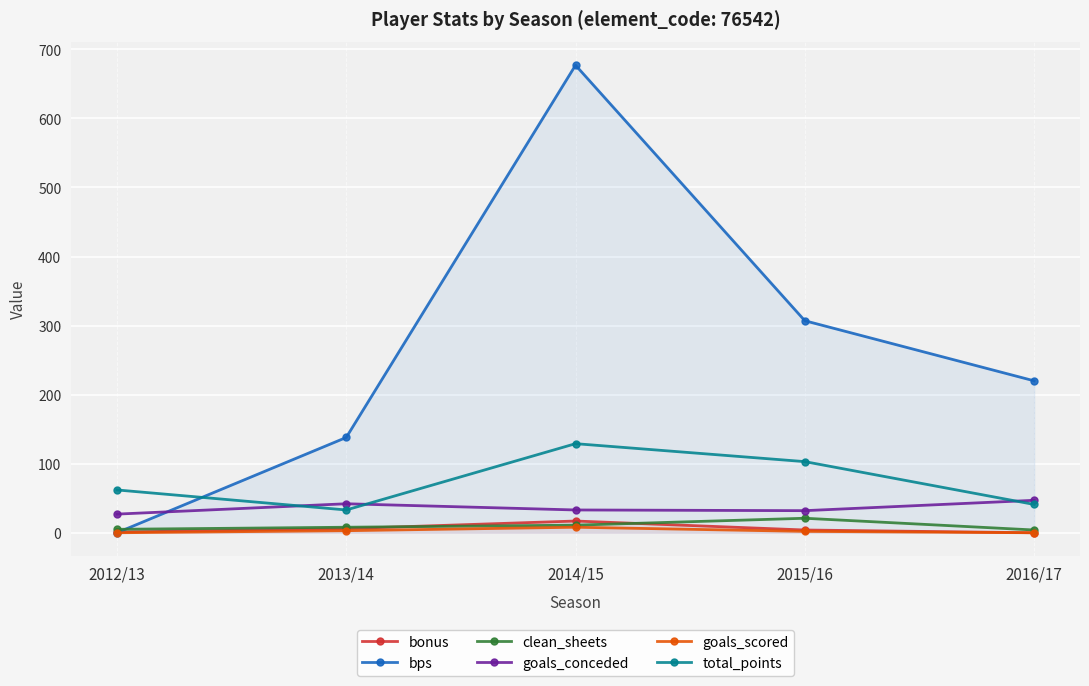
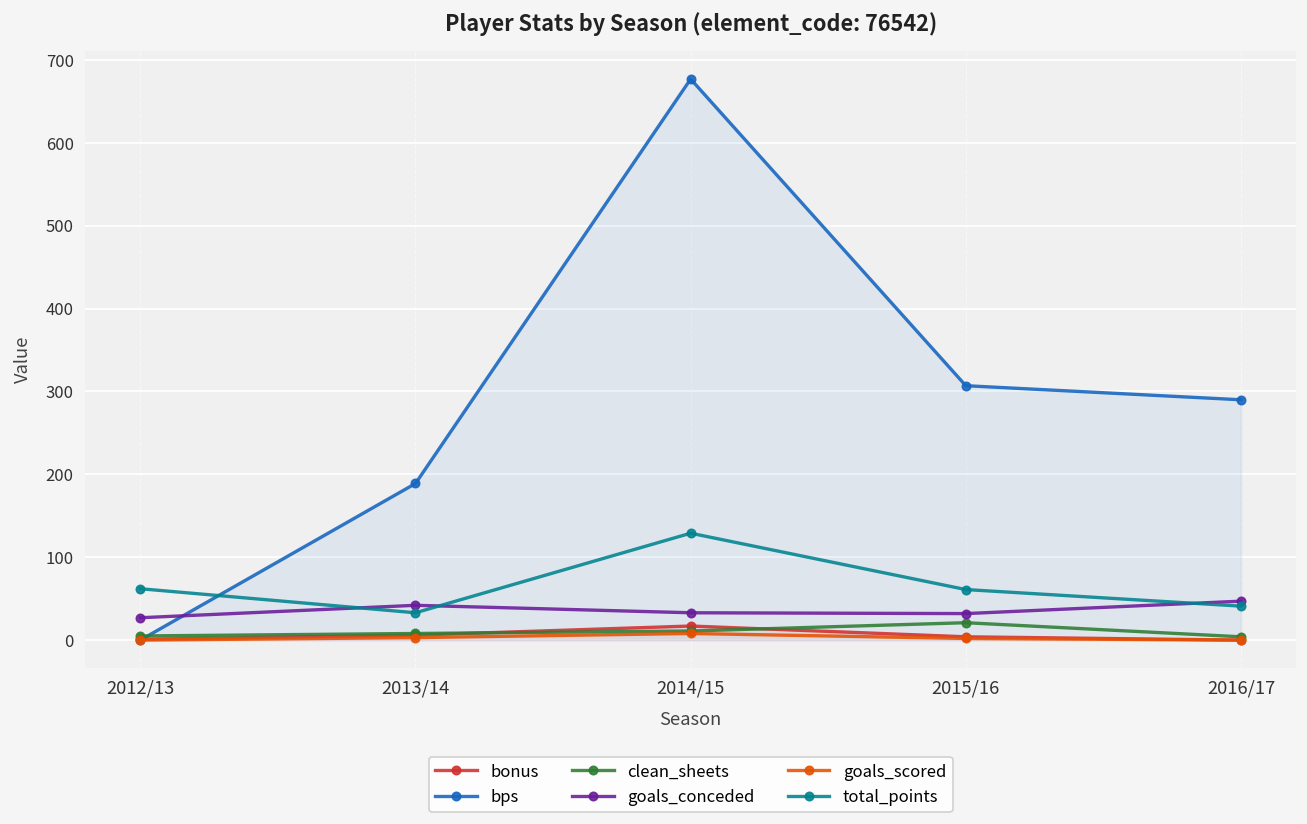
  {
    "bonus": {
      "2014/15": 20
    },
    "bps": {
-     "2013/14": 140,
+     "2013/14": 190,
      "2014/15": 680,
      "2015/16": 310,
-     "2016/17": 220
+     "2016/17": 290
    },
    "clean_sheets": {
      "2012/13": 10,
      "2015/16": 20,
      "2016/17": 0
    },
    "goals_conceded": {
      "2012/13": 30,
      "2013/14": 40,
      "2014/15": 30,
      "2015/16": 30,
      "2016/17": 50
    },
    "total_points": {
      "2012/13": 60,
      "2013/14": 30,
      "2014/15": 130,
-     "2015/16": 100,
+     "2015/16": 60,
      "2016/17": 40
    }
  }
